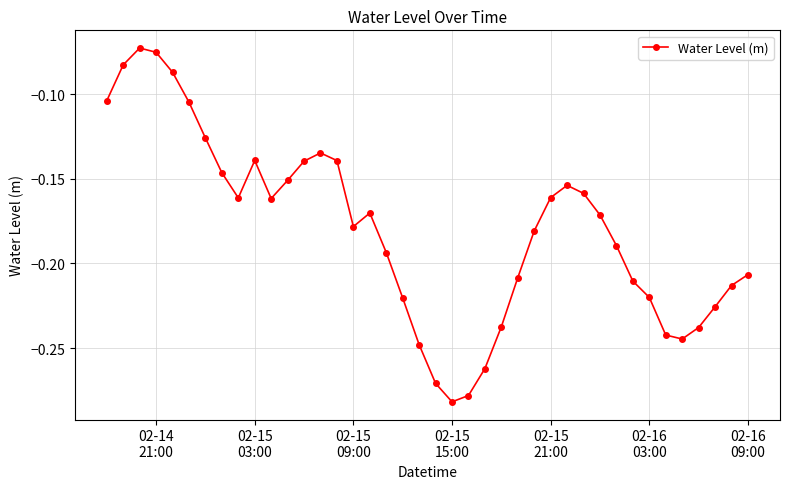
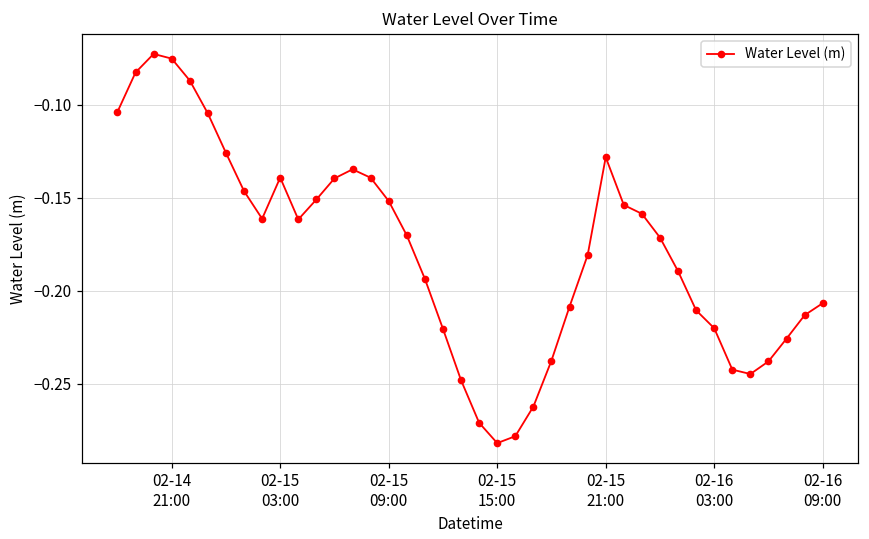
  {
    "02-14 21:00": -0.075,
    "02-15 03:00": -0.139,
-   "02-15 09:00": -0.178,
+   "02-15 09:00": -0.152,
    "02-15 15:00": -0.282,
-   "02-15 21:00": -0.161,
+   "02-15 21:00": -0.128,
    "02-16 03:00": -0.220,
    "02-16 09:00": -0.207
  }
